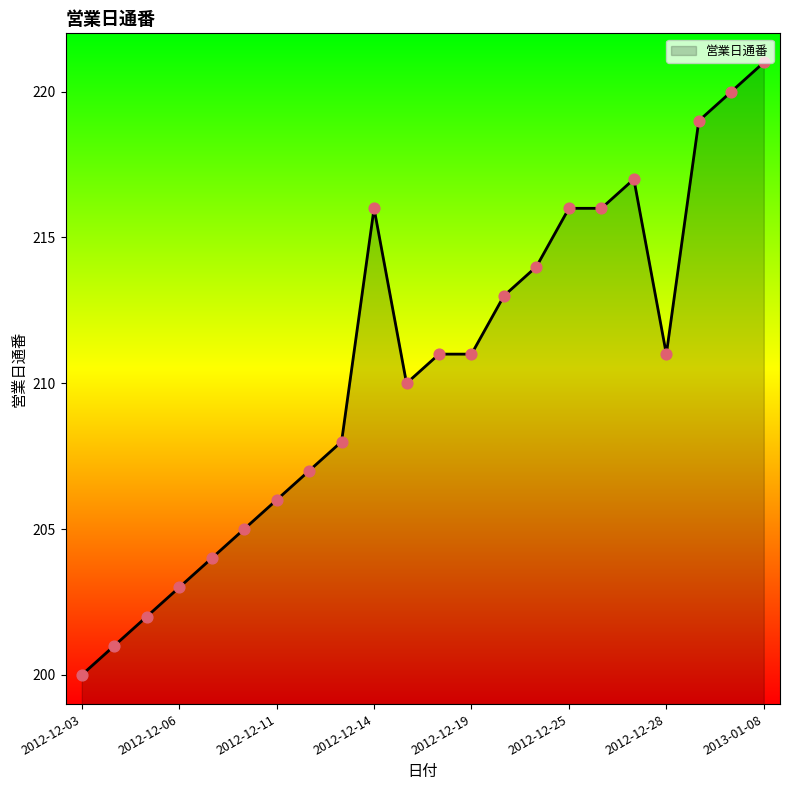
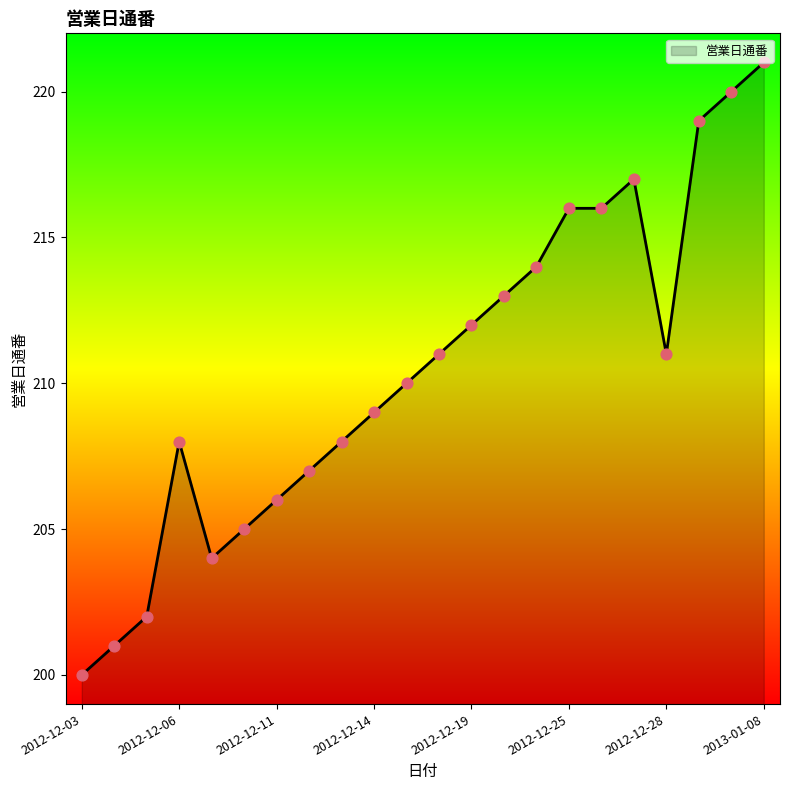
  {
    "2012-12-03": 200,
-   "2012-12-06": 203,
+   "2012-12-06": 208,
    "2012-12-11": 206,
-   "2012-12-14": 216,
-   "2012-12-19": 211,
+   "2012-12-14": 209,
+   "2012-12-19": 212,
    "2012-12-25": 216,
    "2012-12-28": 211
  }
